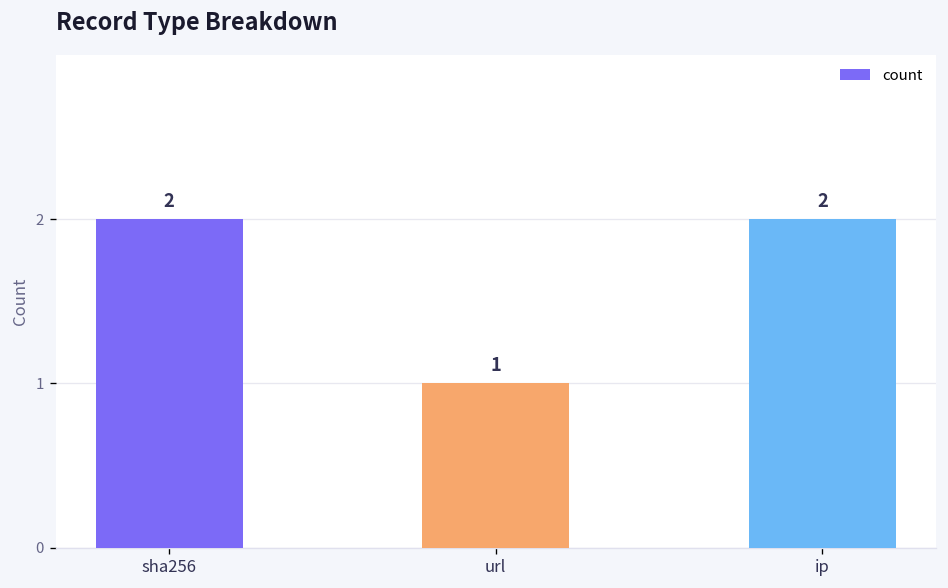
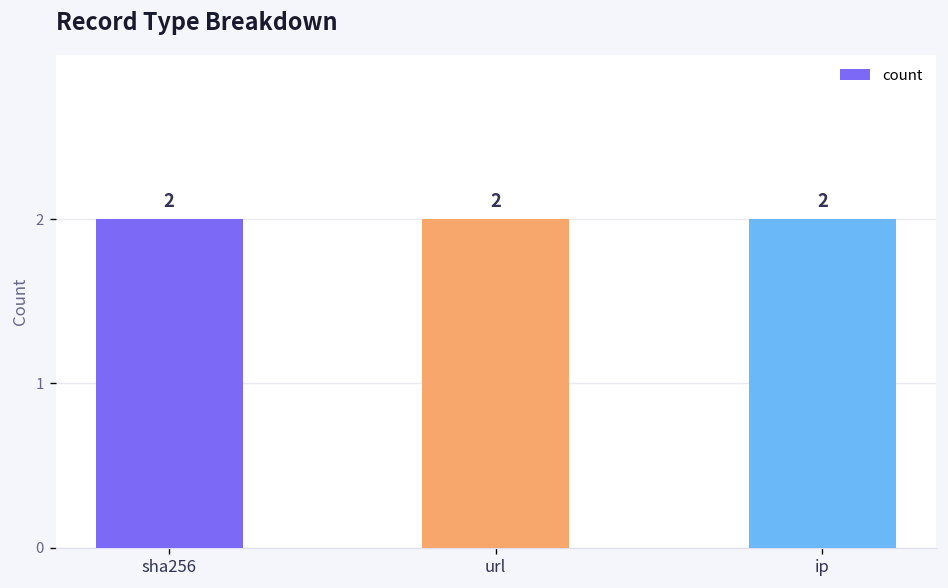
  {
    "sha256": 2,
-   "url": 1,
+   "url": 2,
    "ip": 2
  }
